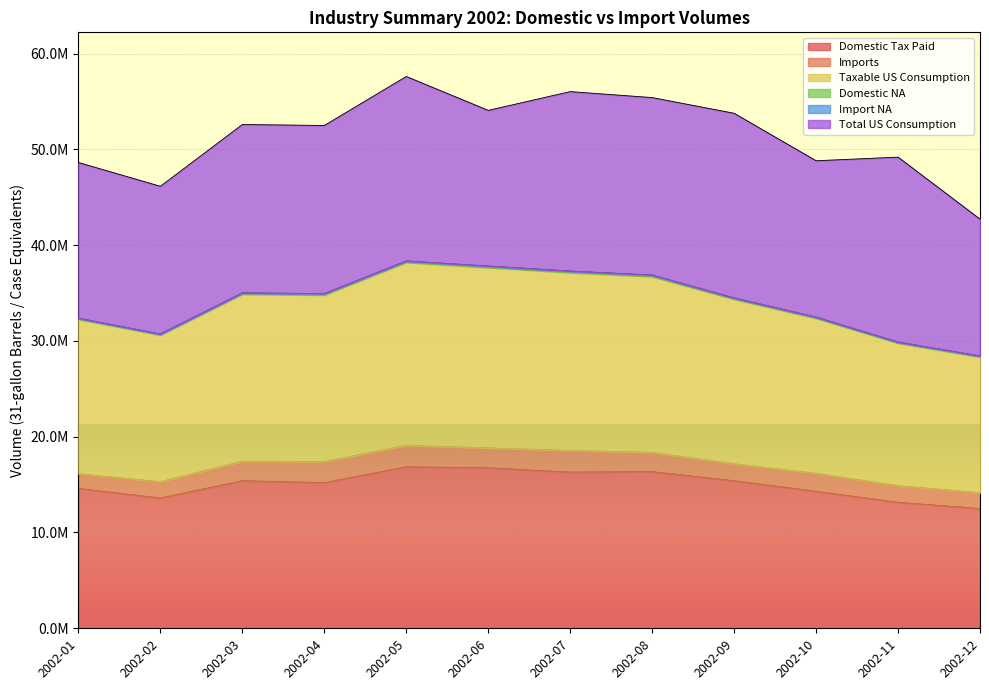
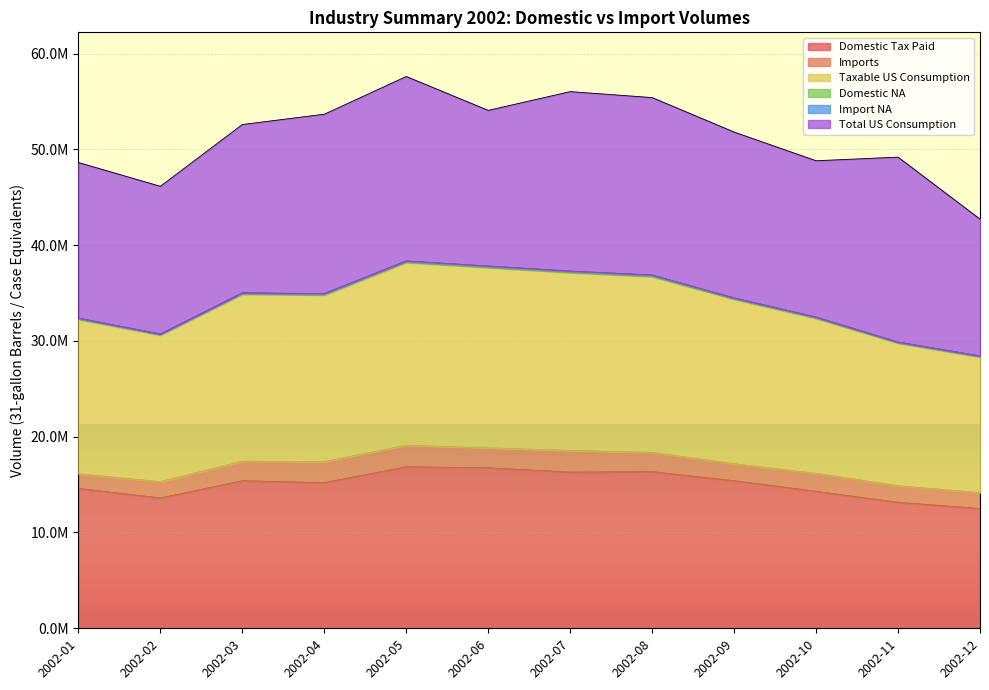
  {
    "Total US Consumption": {
      "2002-01": 16000000,
      "2002-02": 15000000,
      "2002-03": 18000000,
-     "2002-04": 18000000,
+     "2002-04": 19000000,
      "2002-05": 19000000,
      "2002-06": 16000000,
      "2002-07": 19000000,
      "2002-08": 19000000,
-     "2002-09": 19000000,
+     "2002-09": 17000000,
      "2002-10": 16000000,
      "2002-11": 19000000,
      "2002-12": 14000000
    }
  }
